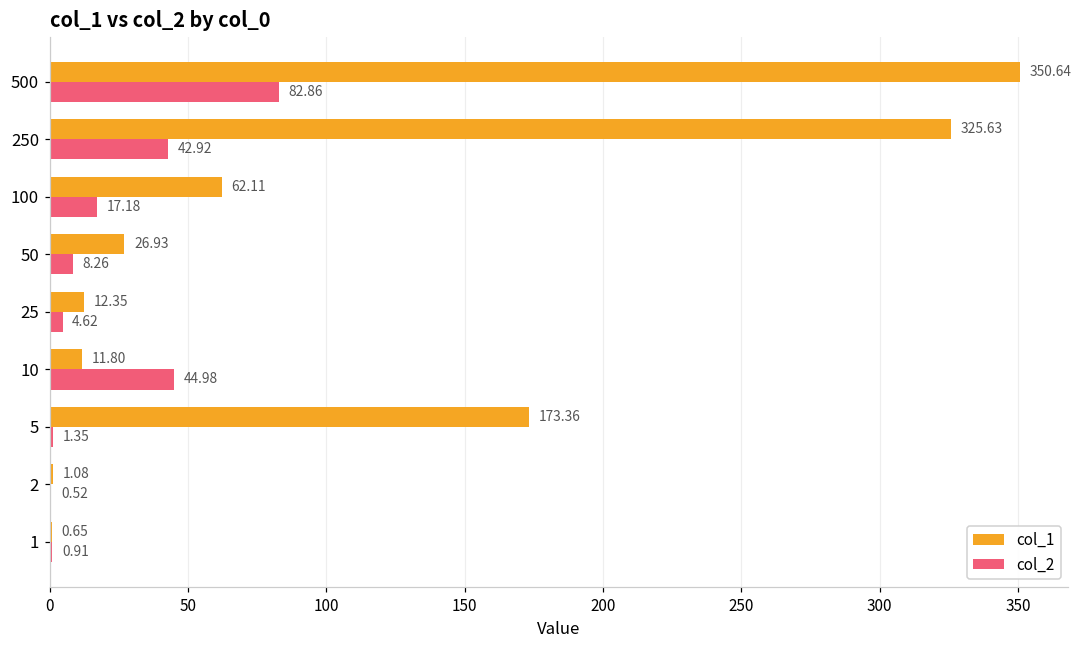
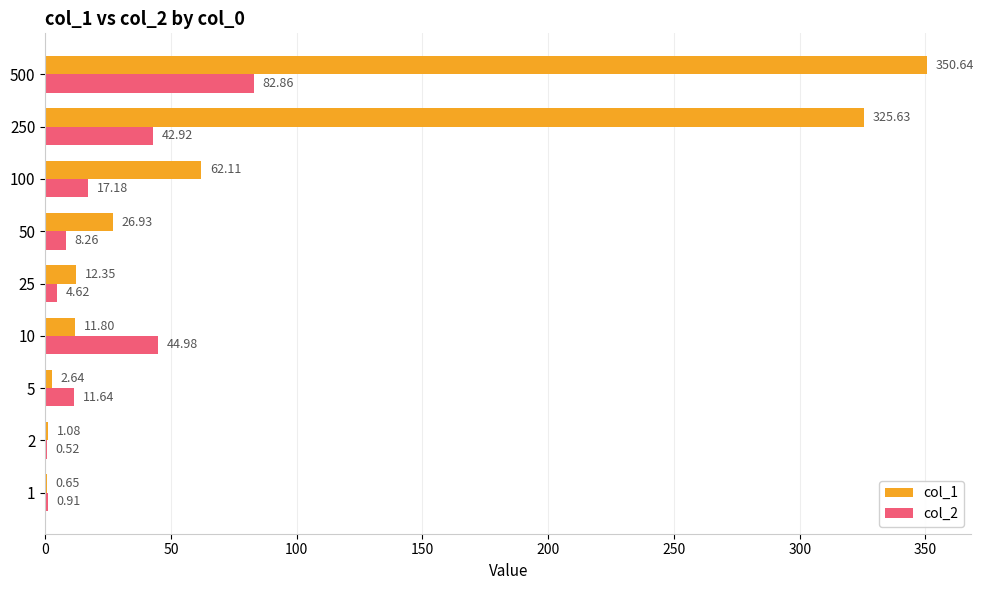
  {
    "col_1": {
      "500": 350.64,
      "250": 325.63,
      "100": 62.11,
      "50": 26.93,
      "25": 12.35,
      "10": 11.80,
-     "5": 173.36,
+     "5": 2.64,
      "2": 1.08,
      "1": 0.65
    },
    "col_2": {
      "500": 82.86,
      "250": 42.92,
      "100": 17.18,
      "50": 8.26,
      "25": 4.62,
      "10": 44.98,
-     "5": 1.35,
+     "5": 11.64,
      "2": 0.52,
      "1": 0.91
    }
  }
